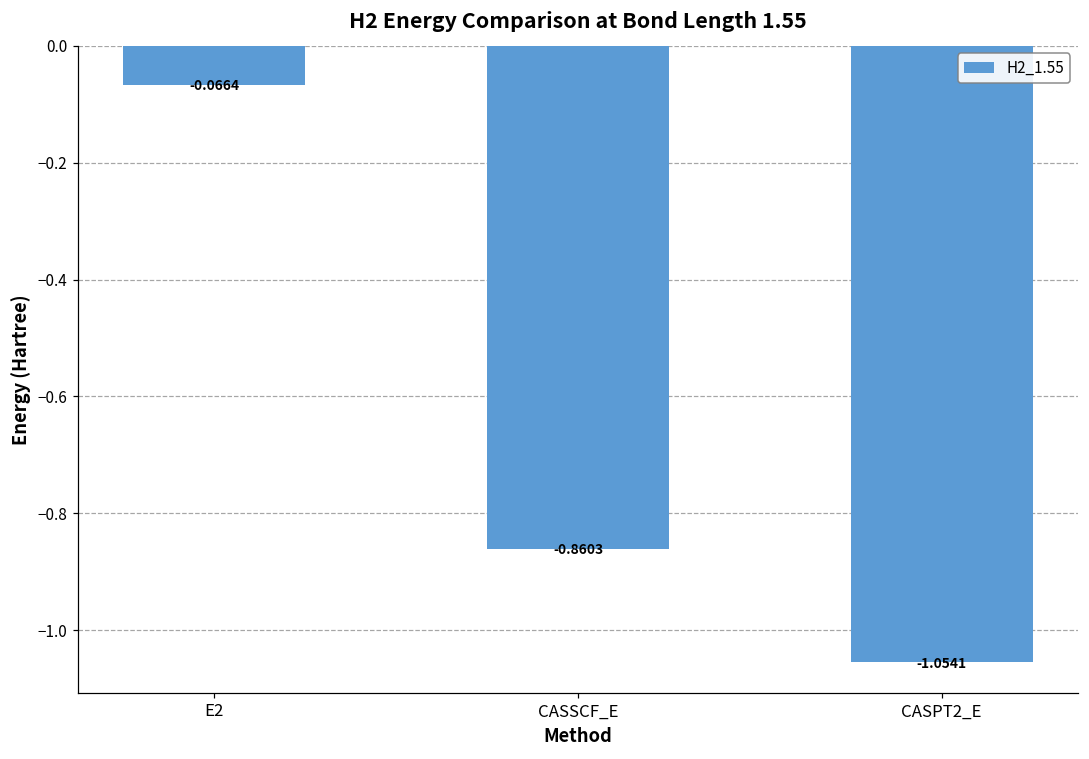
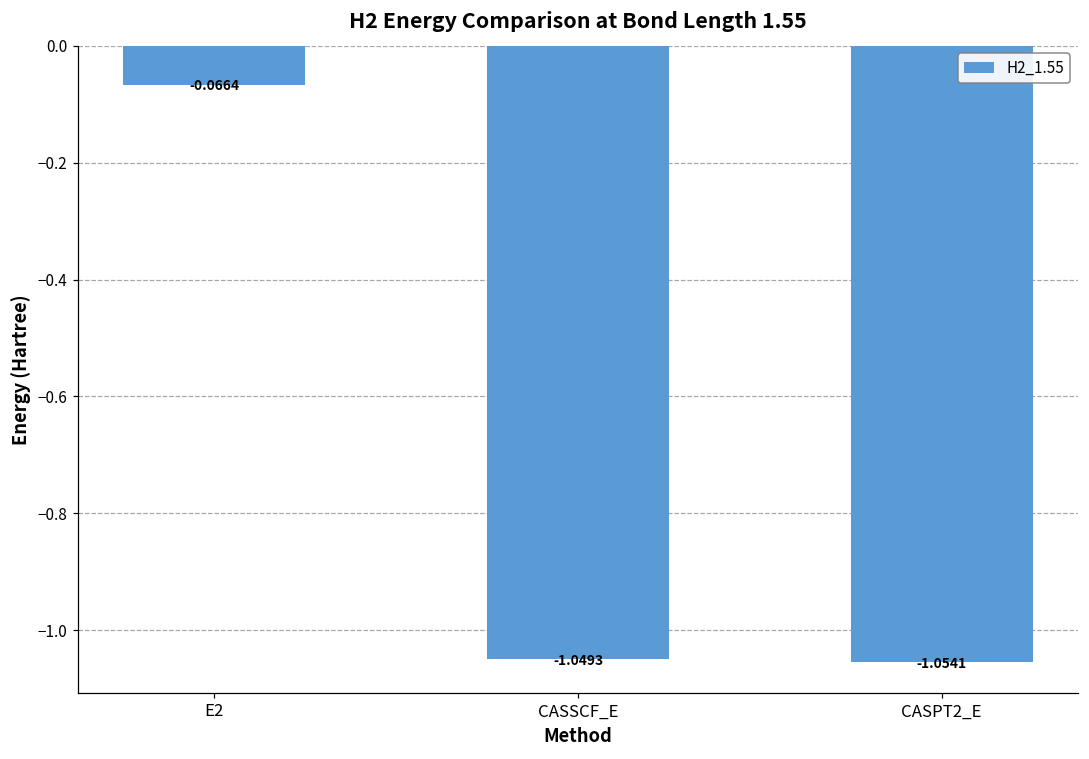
  {
    "E2": -0.0664,
-   "CASSCF_E": -0.8603,
+   "CASSCF_E": -1.0493,
    "CASPT2_E": -1.0541
  }
